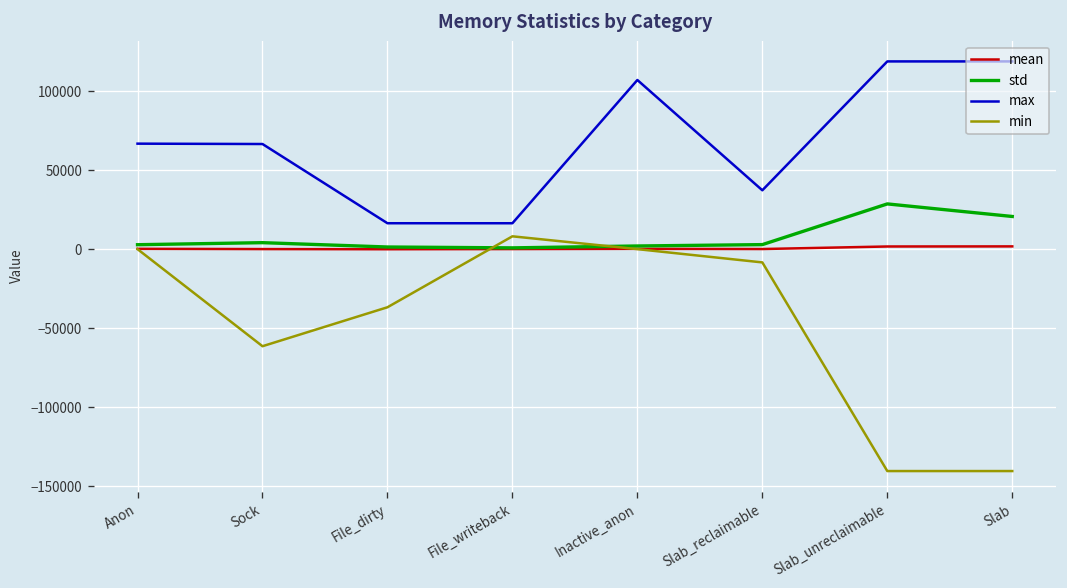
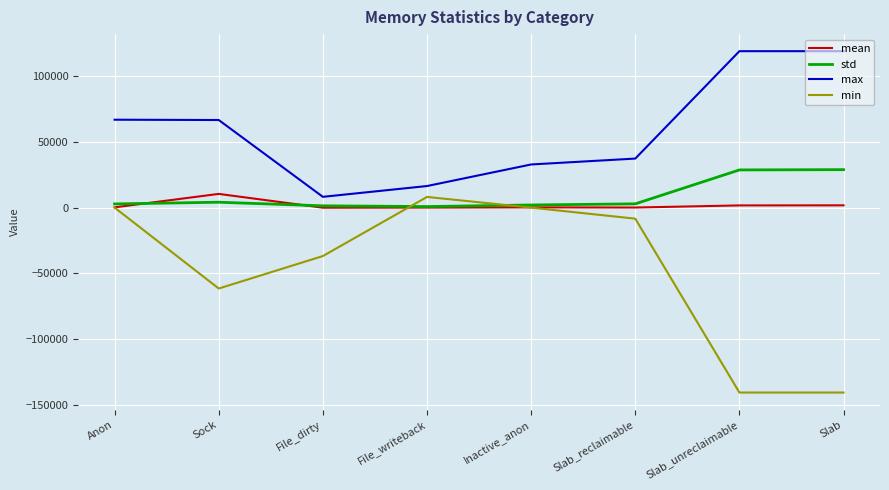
  {
    "mean": {
-     "Sock": 0,
+     "Sock": 10000,
      "Slab_reclaimable": 0,
      "Slab_unreclaimable": 2000,
      "Slab": 2000
    },
    "std": {
      "Anon": 3000,
      "Sock": 4000,
      "Slab_reclaimable": 3000,
      "Slab_unreclaimable": 29000,
-     "Slab": 21000
+     "Slab": 29000
    },
    "max": {
      "Anon": 67000,
      "Sock": 67000,
-     "File_dirty": 16000,
+     "File_dirty": 8000,
      "File_writeback": 16000,
-     "Inactive_anon": 107000,
+     "Inactive_anon": 33000,
      "Slab_reclaimable": 37000,
      "Slab_unreclaimable": 119000
    },
    "min": {
      "Sock": -61000,
      "File_dirty": -37000,
      "File_writeback": 8000,
      "Slab_reclaimable": -8000,
      "Slab_unreclaimable": -140000,
      "Slab": -140000
    }
  }
